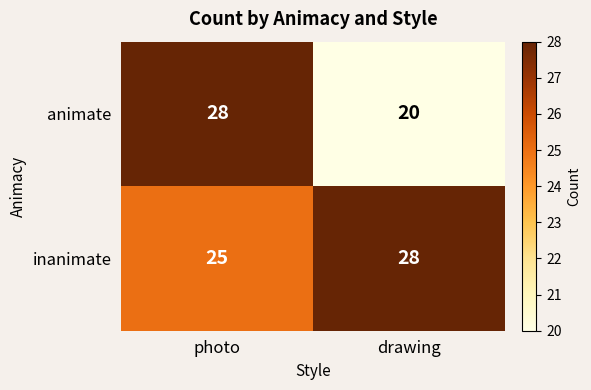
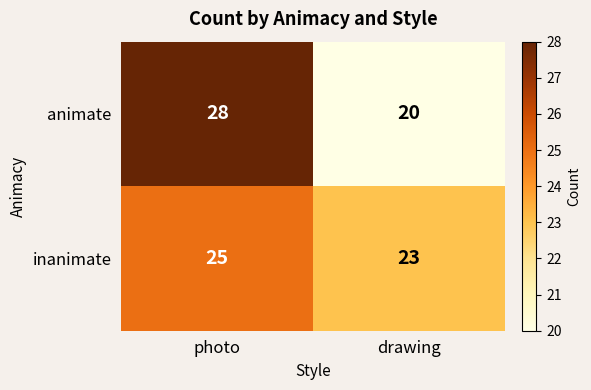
  {
    "animate": {
      "photo": 28,
      "drawing": 20
    },
    "inanimate": {
      "photo": 25,
-     "drawing": 28
+     "drawing": 23
    }
  }
